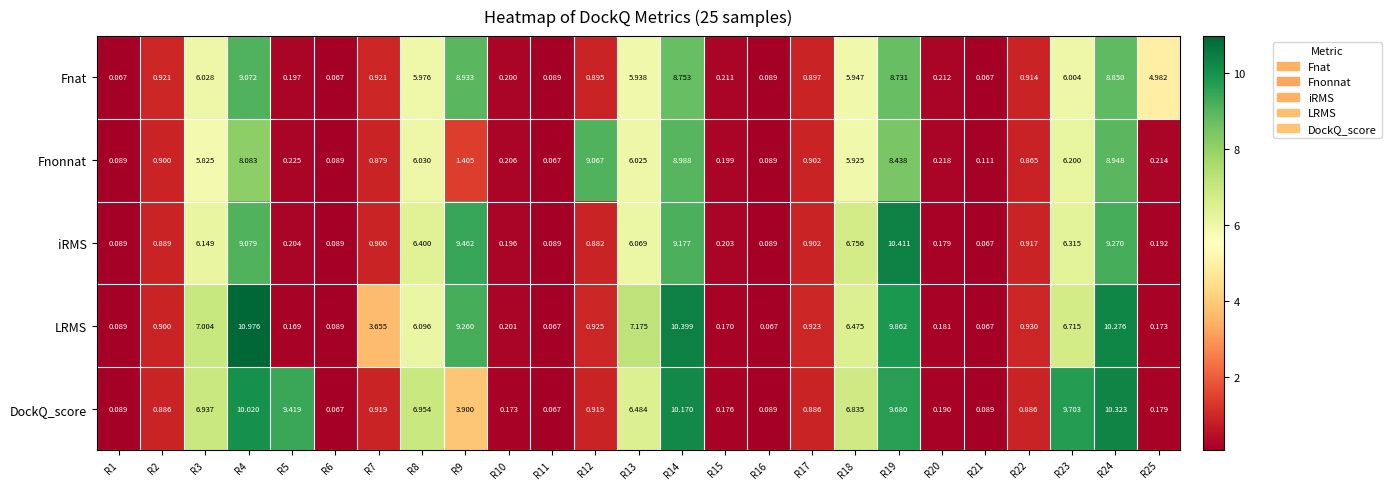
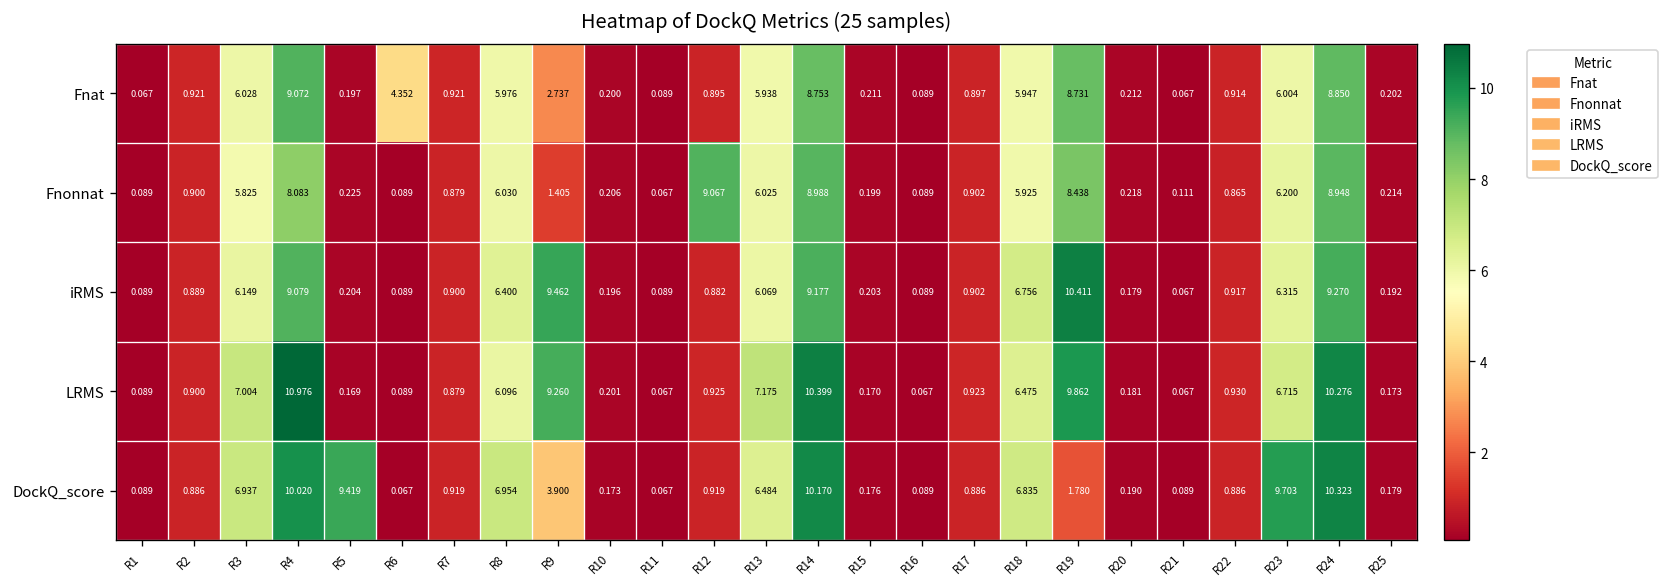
  {
    "Fnat": {
      "R1": 0.067,
      "R2": 0.921,
      "R3": 6.028,
      "R4": 9.072,
      "R5": 0.197,
-     "R6": 0.067,
+     "R6": 4.352,
      "R7": 0.921,
      "R8": 5.976,
-     "R9": 8.933,
+     "R9": 2.737,
      "R10": 0.200,
      "R11": 0.089,
      "R12": 0.895,
      "R13": 5.938,
      "R14": 8.753,
      "R15": 0.211,
      "R16": 0.089,
      "R17": 0.897,
      "R18": 5.947,
      "R19": 8.731,
      "R20": 0.212,
      "R21": 0.067,
      "R22": 0.914,
      "R23": 6.004,
      "R24": 8.850,
-     "R25": 4.982
+     "R25": 0.202
    },
    "Fnonnat": {
      "R1": 0.089,
      "R2": 0.900,
      "R3": 5.825,
      "R4": 8.083,
      "R5": 0.225,
      "R6": 0.089,
      "R7": 0.879,
      "R8": 6.030,
      "R9": 1.405,
      "R10": 0.206,
      "R11": 0.067,
      "R12": 9.067,
      "R13": 6.025,
      "R14": 8.988,
      "R15": 0.199,
      "R16": 0.089,
      "R17": 0.902,
      "R18": 5.925,
      "R19": 8.438,
      "R20": 0.218,
      "R21": 0.111,
      "R22": 0.865,
      "R23": 6.200,
      "R24": 8.948,
      "R25": 0.214
    },
    "iRMS": {
      "R1": 0.089,
      "R2": 0.889,
      "R3": 6.149,
      "R4": 9.079,
      "R5": 0.204,
      "R6": 0.089,
      "R7": 0.900,
      "R8": 6.400,
      "R9": 9.462,
      "R10": 0.196,
      "R11": 0.089,
      "R12": 0.882,
      "R13": 6.069,
      "R14": 9.177,
      "R15": 0.203,
      "R16": 0.089,
      "R17": 0.902,
      "R18": 6.756,
      "R19": 10.411,
      "R20": 0.179,
      "R21": 0.067,
      "R22": 0.917,
      "R23": 6.315,
      "R24": 9.270,
      "R25": 0.192
    },
    "LRMS": {
      "R1": 0.089,
      "R2": 0.900,
      "R3": 7.004,
      "R4": 10.976,
      "R5": 0.169,
      "R6": 0.089,
-     "R7": 3.655,
+     "R7": 0.879,
      "R8": 6.096,
      "R9": 9.260,
      "R10": 0.201,
      "R11": 0.067,
      "R12": 0.925,
      "R13": 7.175,
      "R14": 10.399,
      "R15": 0.170,
      "R16": 0.067,
      "R17": 0.923,
      "R18": 6.475,
      "R19": 9.862,
      "R20": 0.181,
      "R21": 0.067,
      "R22": 0.930,
      "R23": 6.715,
      "R24": 10.276,
      "R25": 0.173
    },
    "DockQ_score": {
      "R1": 0.089,
      "R2": 0.886,
      "R3": 6.937,
      "R4": 10.020,
      "R5": 9.419,
      "R6": 0.067,
      "R7": 0.919,
      "R8": 6.954,
      "R9": 3.900,
      "R10": 0.173,
      "R11": 0.067,
      "R12": 0.919,
      "R13": 6.484,
      "R14": 10.170,
      "R15": 0.176,
      "R16": 0.089,
      "R17": 0.886,
      "R18": 6.835,
-     "R19": 9.680,
+     "R19": 1.780,
      "R20": 0.190,
      "R21": 0.089,
      "R22": 0.886,
      "R23": 9.703,
      "R24": 10.323,
      "R25": 0.179
    }
  }
